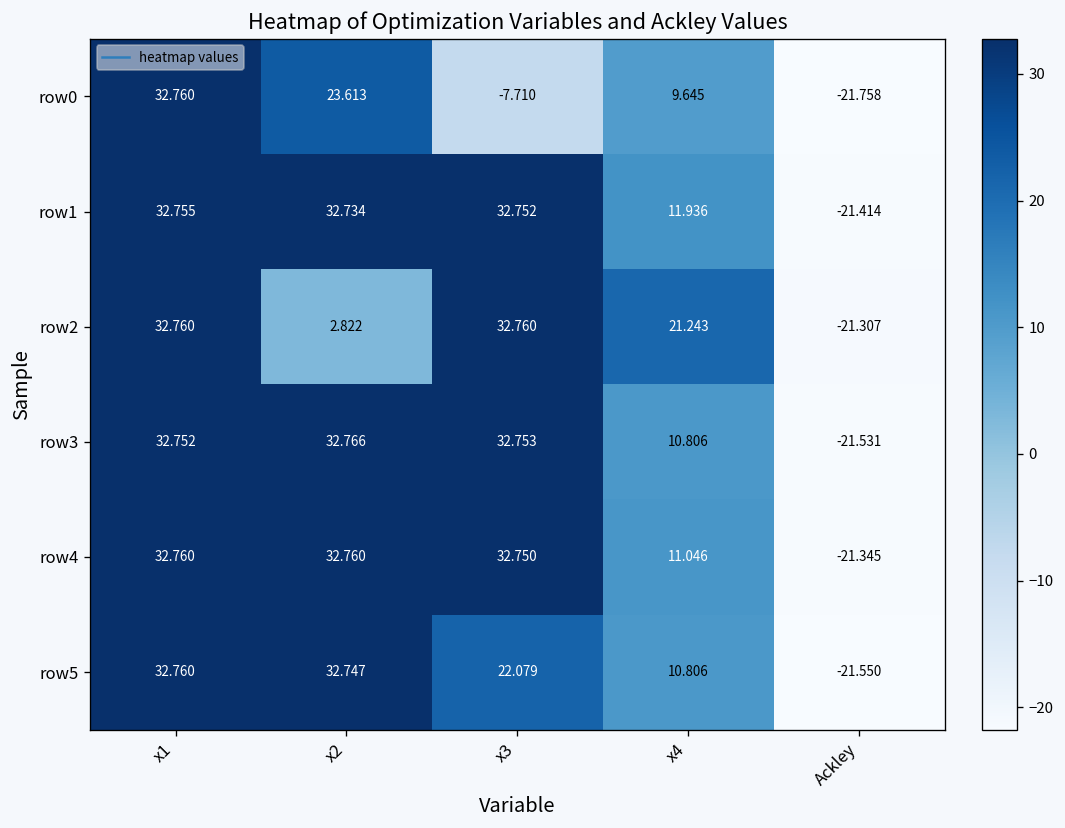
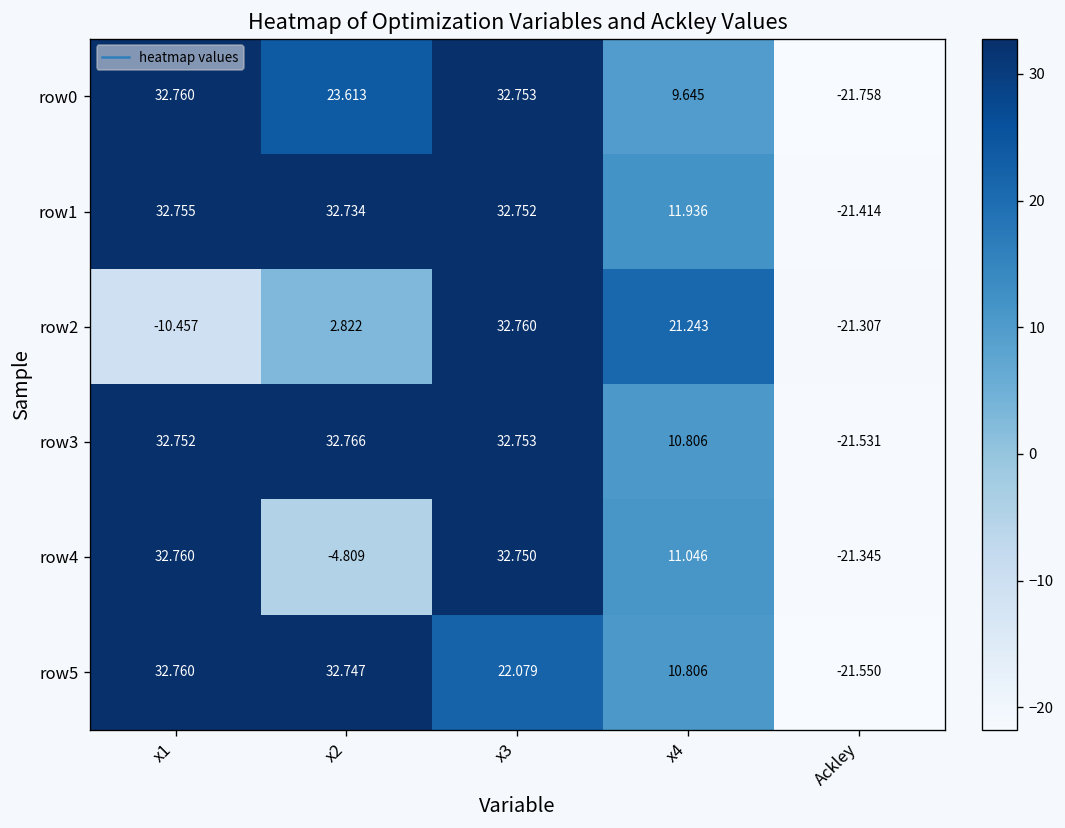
  {
    "row0": {
      "x1": 32.760,
      "x2": 23.613,
-     "x3": -7.710,
+     "x3": 32.753,
      "x4": 9.645,
      "Ackley": -21.758
    },
    "row1": {
      "x1": 32.755,
      "x2": 32.734,
      "x3": 32.752,
      "x4": 11.936,
      "Ackley": -21.414
    },
    "row2": {
-     "x1": 32.760,
+     "x1": -10.457,
      "x2": 2.822,
      "x3": 32.760,
      "x4": 21.243,
      "Ackley": -21.307
    },
    "row3": {
      "x1": 32.752,
      "x2": 32.766,
      "x3": 32.753,
      "x4": 10.806,
      "Ackley": -21.531
    },
    "row4": {
      "x1": 32.760,
-     "x2": 32.760,
+     "x2": -4.809,
      "x3": 32.750,
      "x4": 11.046,
      "Ackley": -21.345
    },
    "row5": {
      "x1": 32.760,
      "x2": 32.747,
      "x3": 22.079,
      "x4": 10.806,
      "Ackley": -21.550
    }
  }
